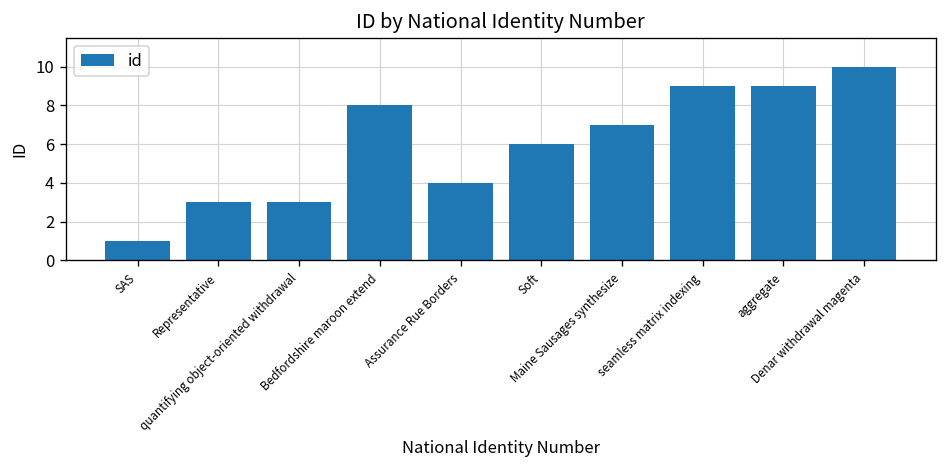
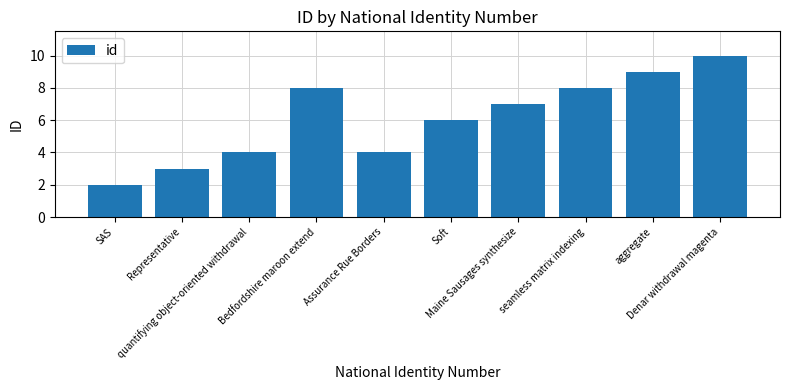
  {
-   "SAS": 1,
+   "SAS": 2,
    "Representative": 3,
-   "quantifying object-oriented withdrawal": 3,
+   "quantifying object-oriented withdrawal": 4,
    "Bedfordshire maroon extend": 8,
    "Assurance Rue Borders": 4,
    "Soft": 6,
    "Maine Sausages synthesize": 7,
-   "seamless matrix indexing": 9,
+   "seamless matrix indexing": 8,
    "aggregate": 9,
    "Denar withdrawal magenta": 10
  }
